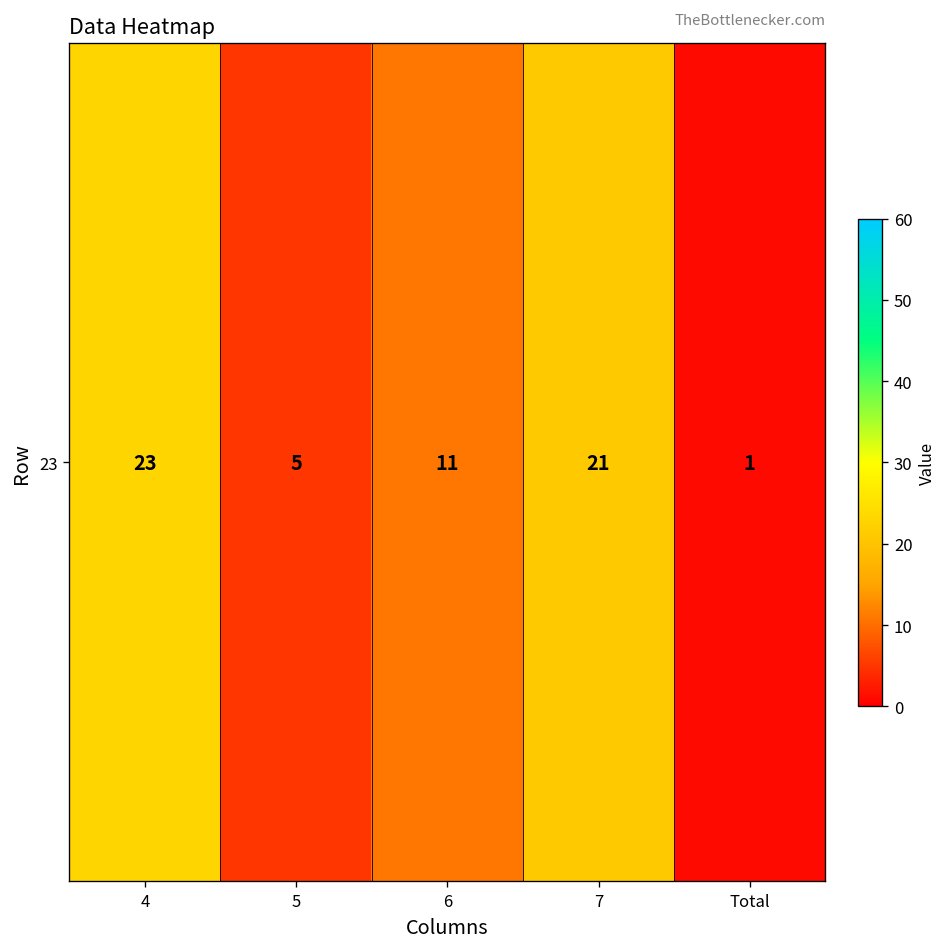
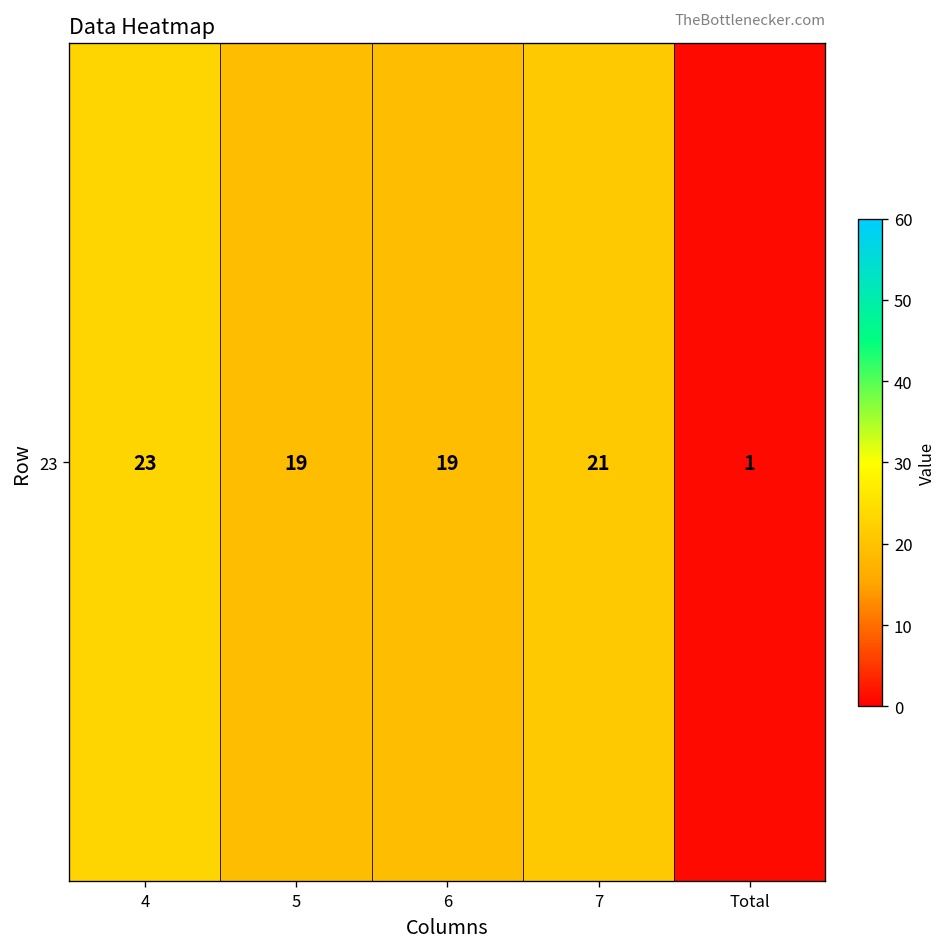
  {
    "23": {
      "4": 23,
-     "5": 5,
-     "6": 11,
+     "5": 19,
+     "6": 19,
      "7": 21,
      "Total": 1
    }
  }
